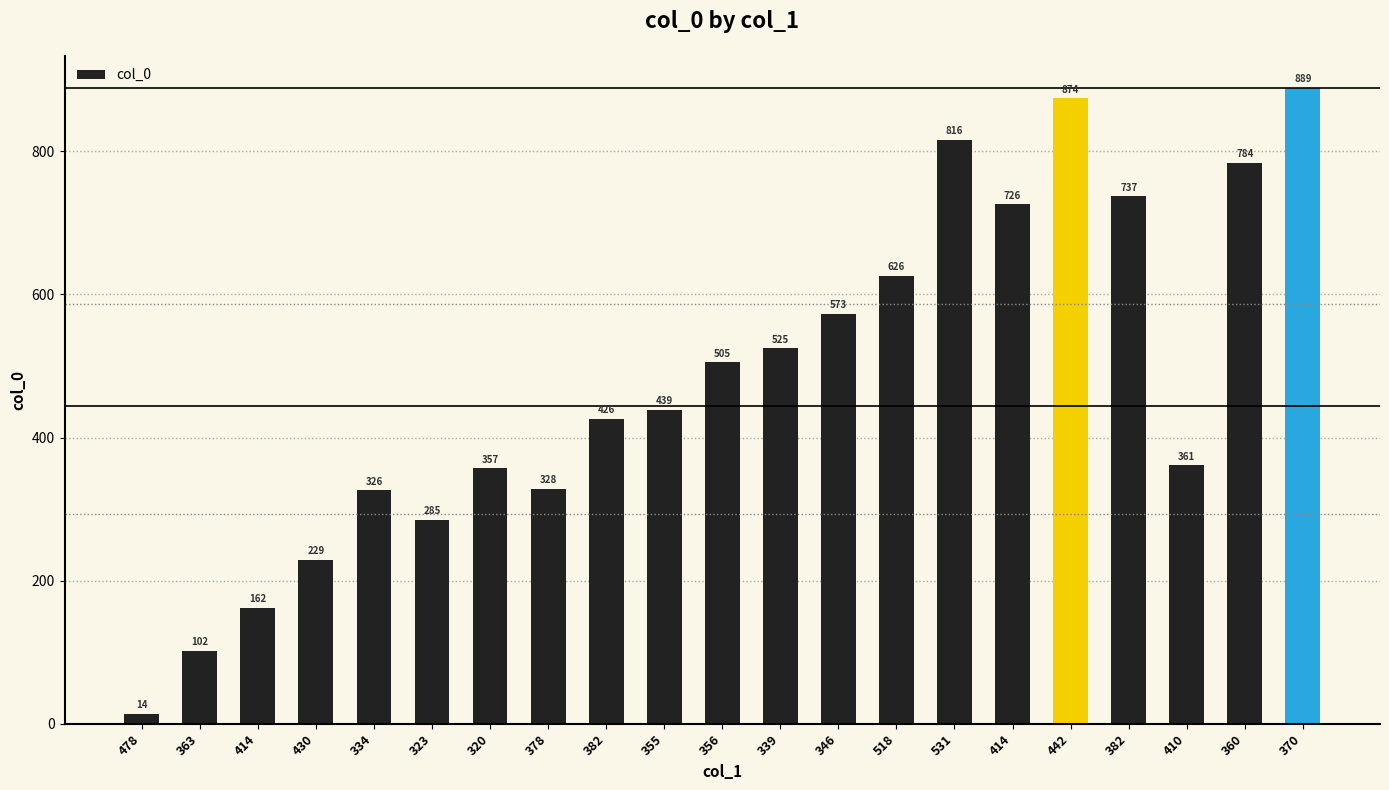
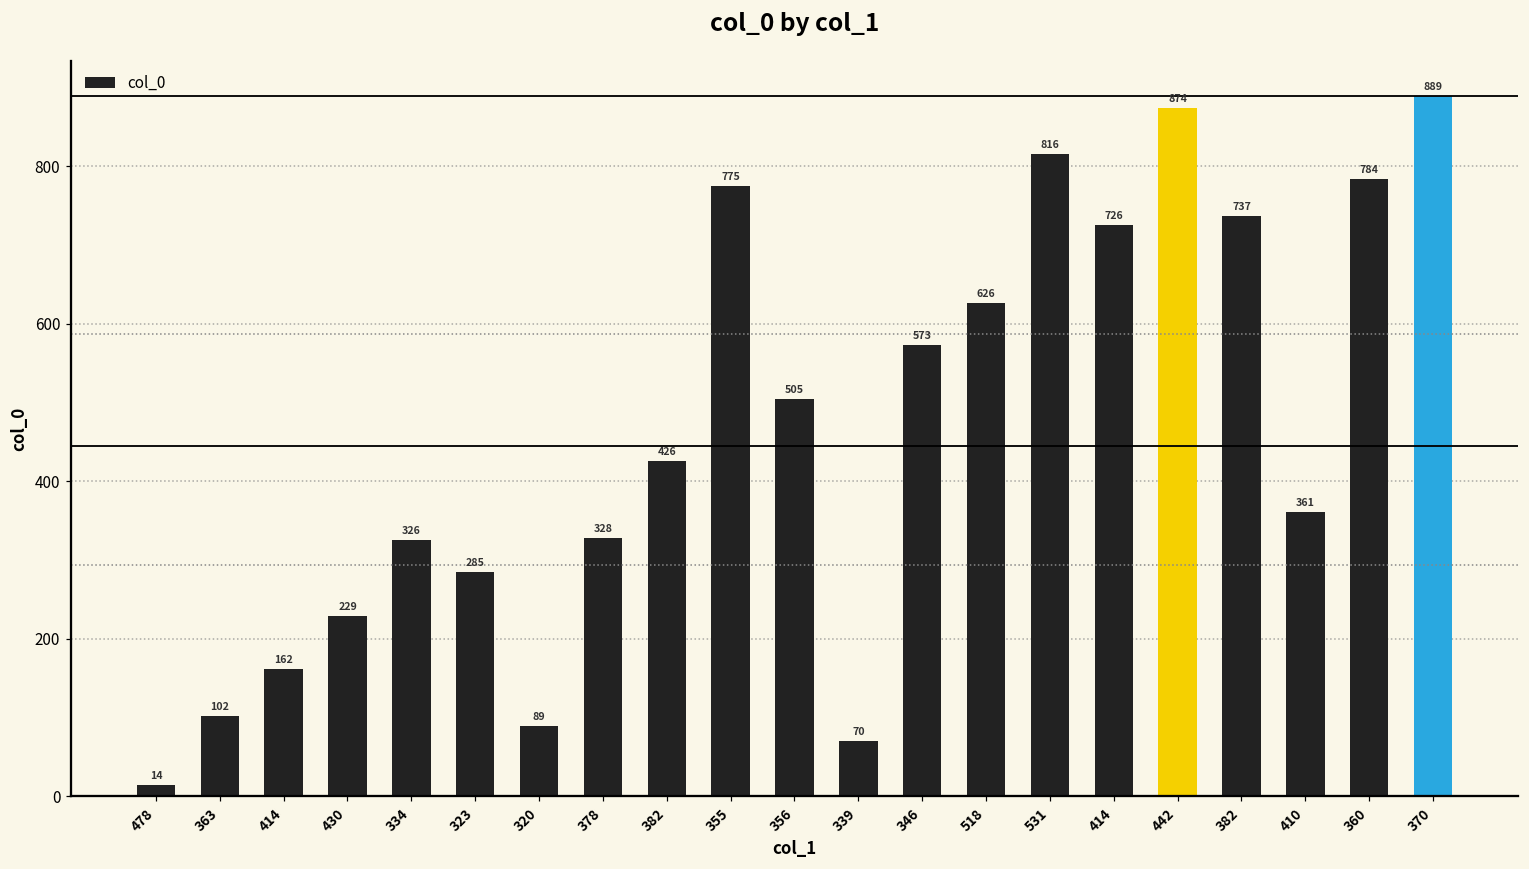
  {
    "478": 14,
    "363": 102,
    "430": 229,
    "334": 326,
    "323": 285,
-   "320": 357,
+   "320": 89,
    "378": 328,
-   "355": 439,
+   "355": 775,
    "356": 505,
-   "339": 525,
+   "339": 70,
    "346": 573,
    "518": 626,
    "531": 816,
    "442": 874,
    "410": 361,
    "360": 784,
    "370": 889
  }
